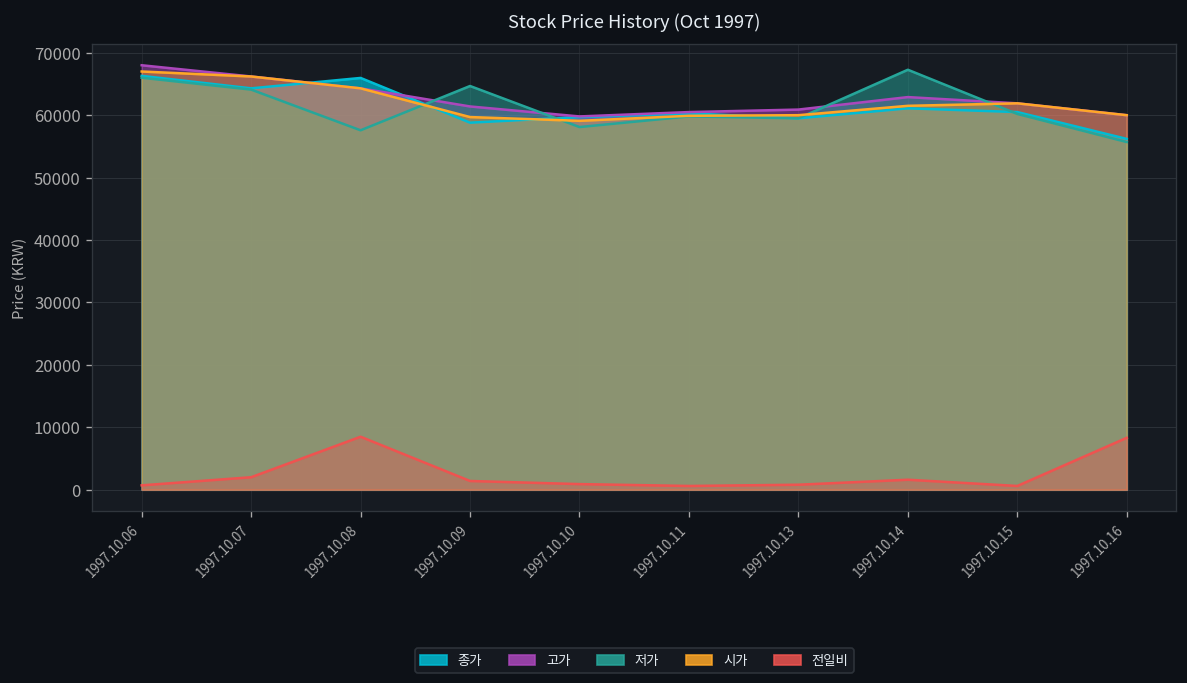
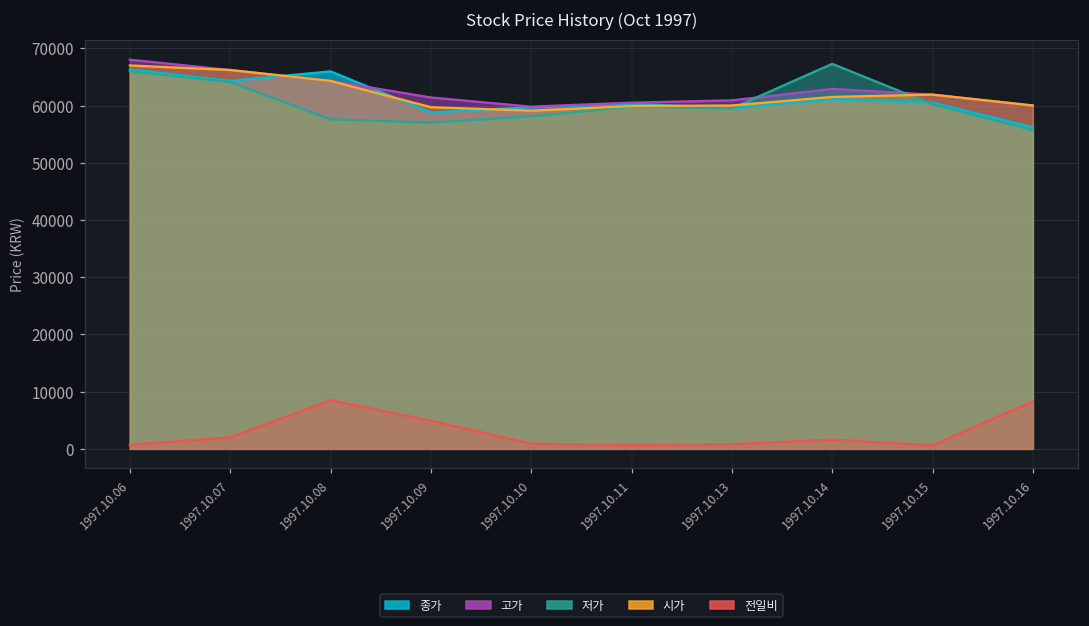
  {
    "종가": {
      "1997.10.08": 66000,
      "1997.10.09": 59000,
      "1997.10.16": 56000
    },
    "고가": {
      "1997.10.06": 68000,
      "1997.10.09": 61000,
      "1997.10.13": 61000,
      "1997.10.14": 63000
    },
    "저가": {
      "1997.10.08": 58000,
-     "1997.10.09": 65000,
+     "1997.10.09": 57000,
      "1997.10.10": 58000,
      "1997.10.14": 67000,
      "1997.10.16": 56000
    },
    "시가": {
      "1997.10.06": 67000,
      "1997.10.09": 60000,
      "1997.10.10": 59000,
      "1997.10.13": 60000
    },
    "전일비": {
      "1997.10.06": 1000,
      "1997.10.07": 2000,
      "1997.10.08": 8000,
-     "1997.10.09": 1000,
+     "1997.10.09": 5000,
      "1997.10.10": 1000,
      "1997.10.11": 1000,
      "1997.10.13": 1000,
      "1997.10.14": 2000,
      "1997.10.15": 1000,
      "1997.10.16": 8000
    }
  }
